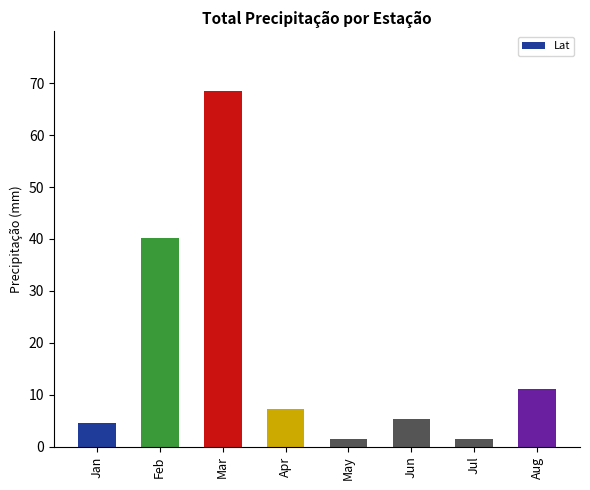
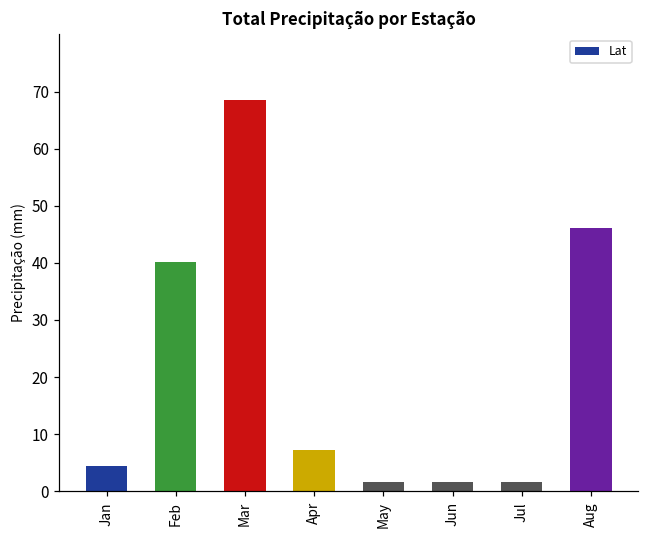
  {
    "Jan": 4,
    "Feb": 40,
    "Mar": 69,
    "Apr": 7,
    "May": 2,
-   "Jun": 5,
+   "Jun": 2,
    "Jul": 2,
-   "Aug": 11
+   "Aug": 46
  }
